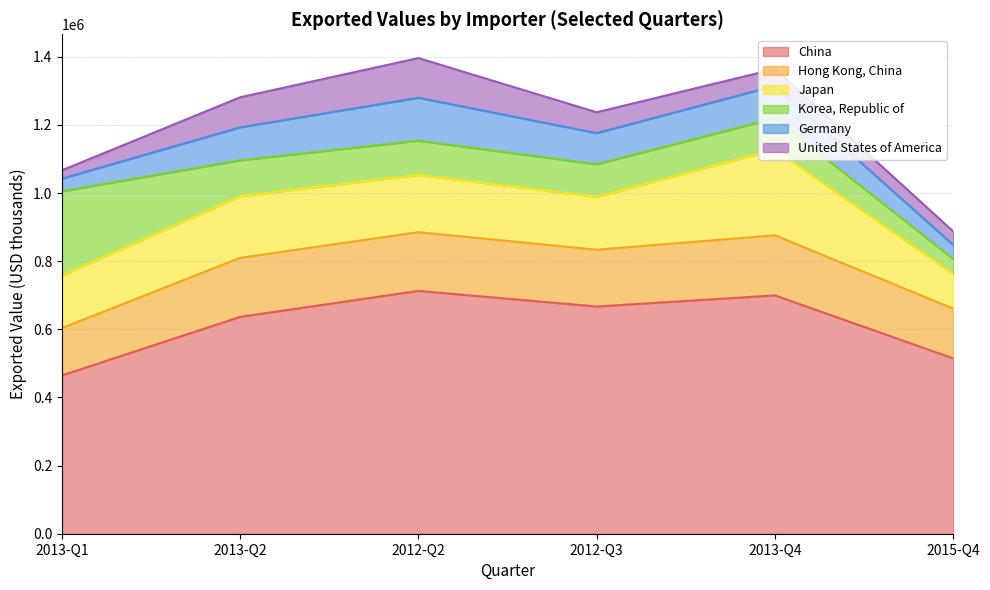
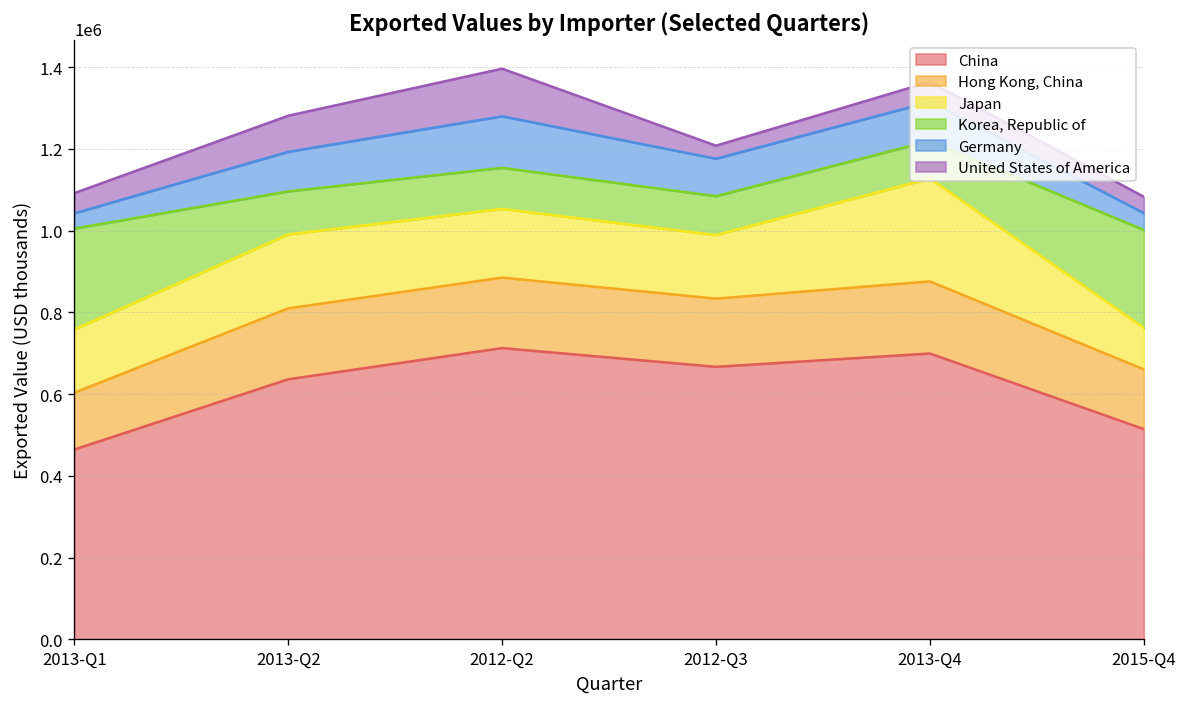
  {
    "China": {
      "2013-Q1": 460000,
      "2013-Q2": 640000,
      "2012-Q2": 710000,
      "2012-Q3": 670000,
      "2013-Q4": 700000,
      "2015-Q4": 510000
    },
    "Korea, Republic of": {
      "2013-Q1": 250000,
      "2013-Q2": 110000,
      "2012-Q2": 100000,
      "2012-Q3": 100000,
-     "2015-Q4": 40000
+     "2015-Q4": 240000
    },
    "Germany": {
      "2013-Q1": 40000,
      "2013-Q2": 100000,
      "2012-Q2": 130000,
      "2012-Q3": 90000,
      "2015-Q4": 40000
    },
    "United States of America": {
-     "2013-Q1": 20000,
+     "2013-Q1": 50000,
      "2013-Q2": 90000,
      "2012-Q2": 120000,
-     "2012-Q3": 60000,
+     "2012-Q3": 30000,
      "2015-Q4": 40000
    }
  }
